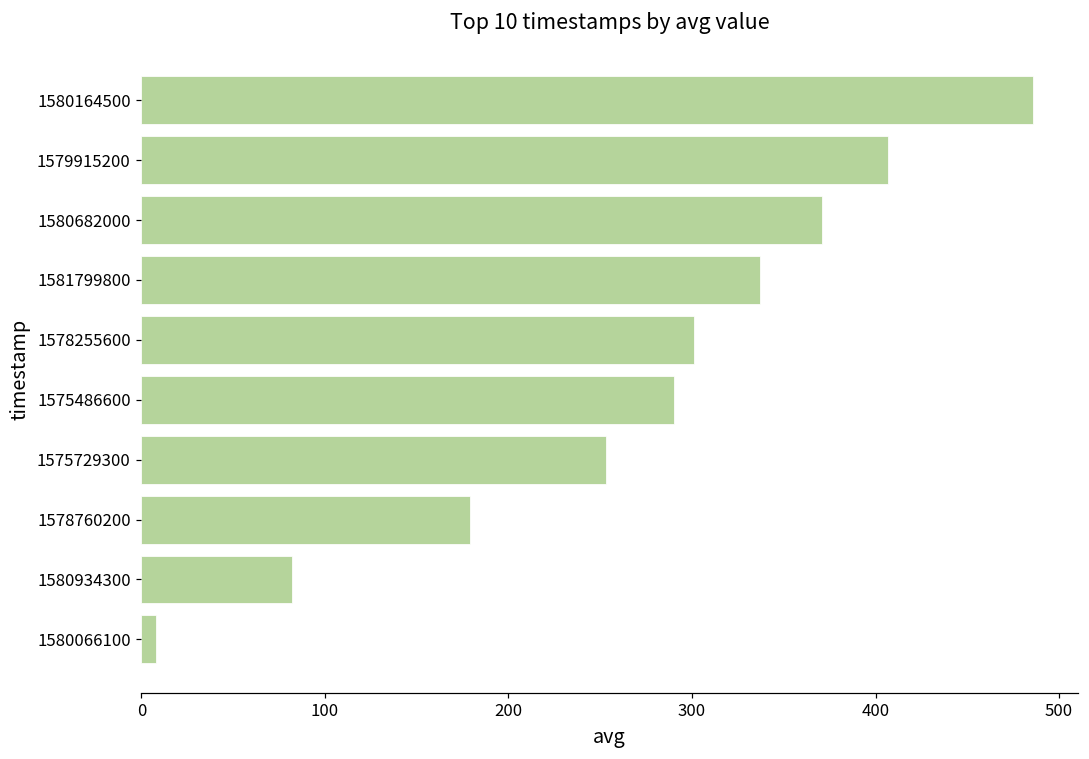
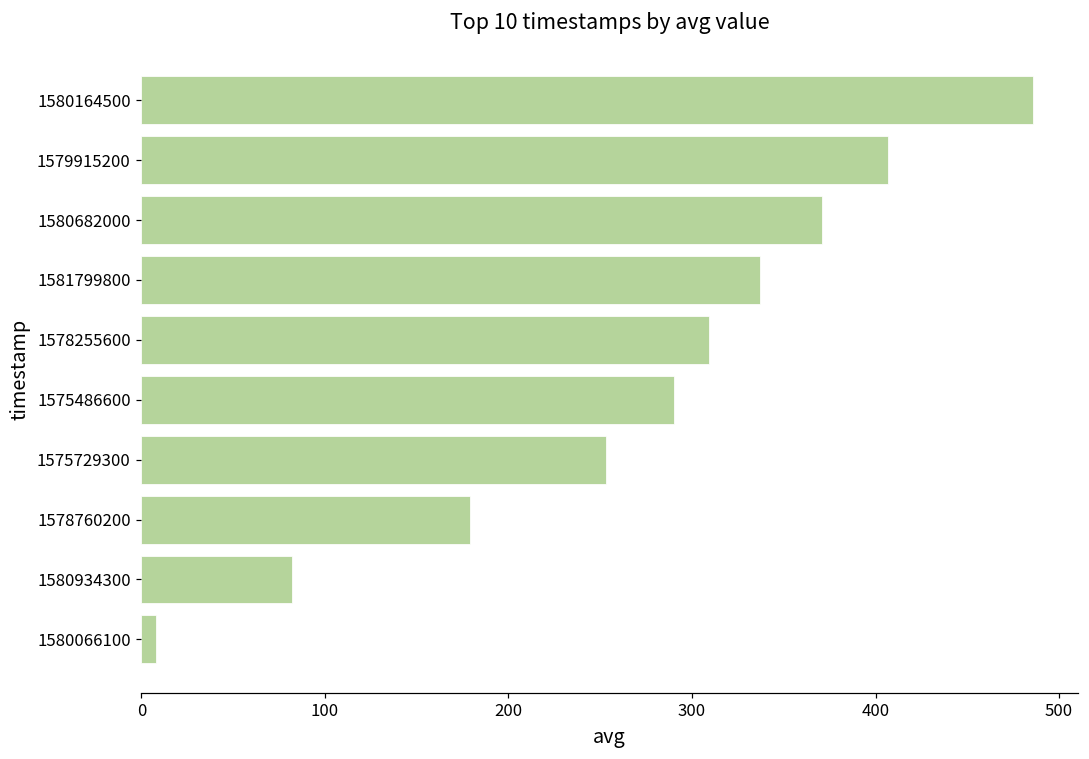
  {
    "1580164500": 486,
    "1579915200": 407,
    "1580682000": 371,
    "1581799800": 337,
-   "1578255600": 301,
+   "1578255600": 309,
    "1575486600": 290,
    "1575729300": 253,
    "1578760200": 179,
    "1580934300": 82,
    "1580066100": 8
  }
